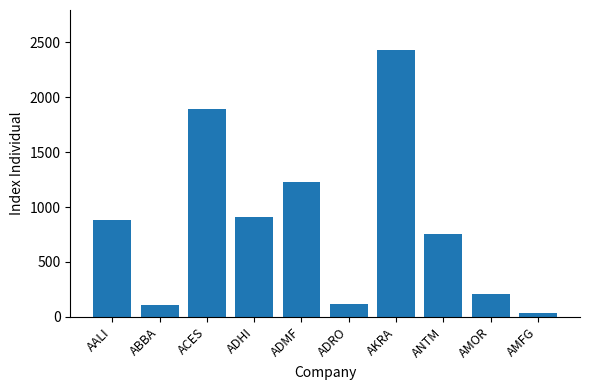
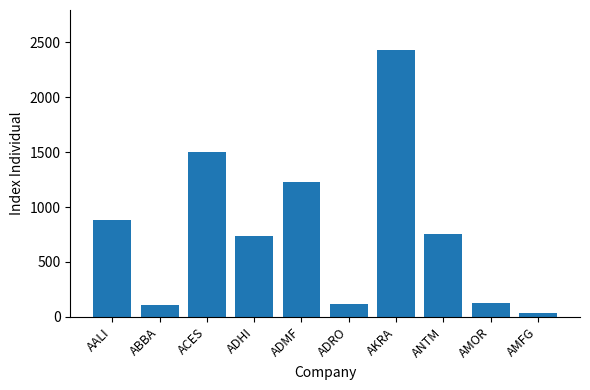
  {
    "AALI": 880,
    "ABBA": 110,
-   "ACES": 1900,
-   "ADHI": 910,
+   "ACES": 1500,
+   "ADHI": 740,
    "ADMF": 1230,
    "ADRO": 120,
    "AKRA": 2430,
    "ANTM": 750,
-   "AMOR": 210,
+   "AMOR": 120,
    "AMFG": 40
  }
